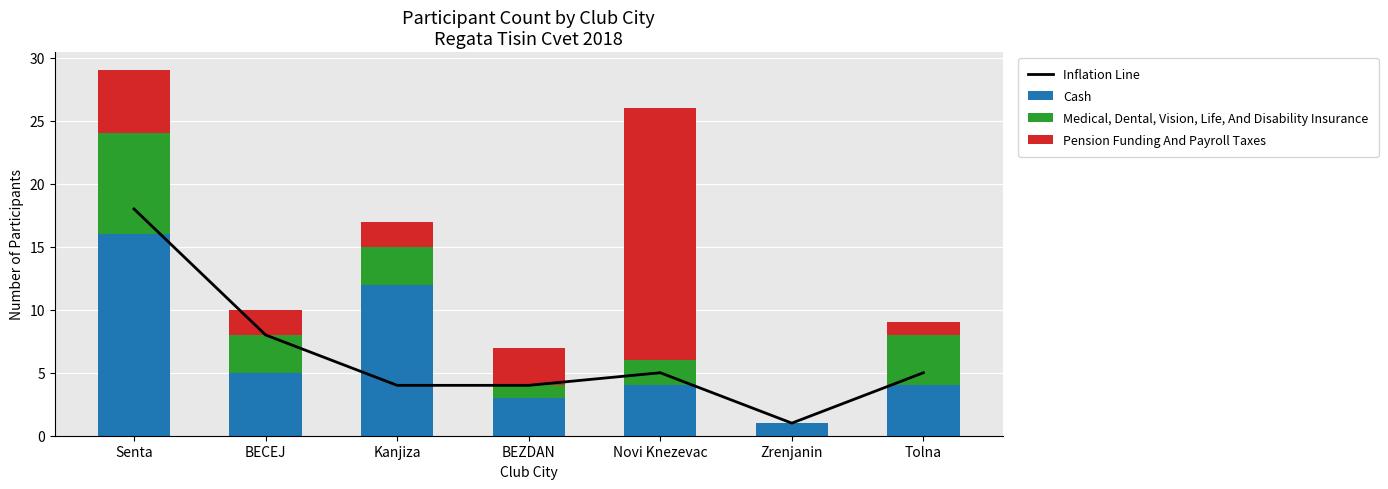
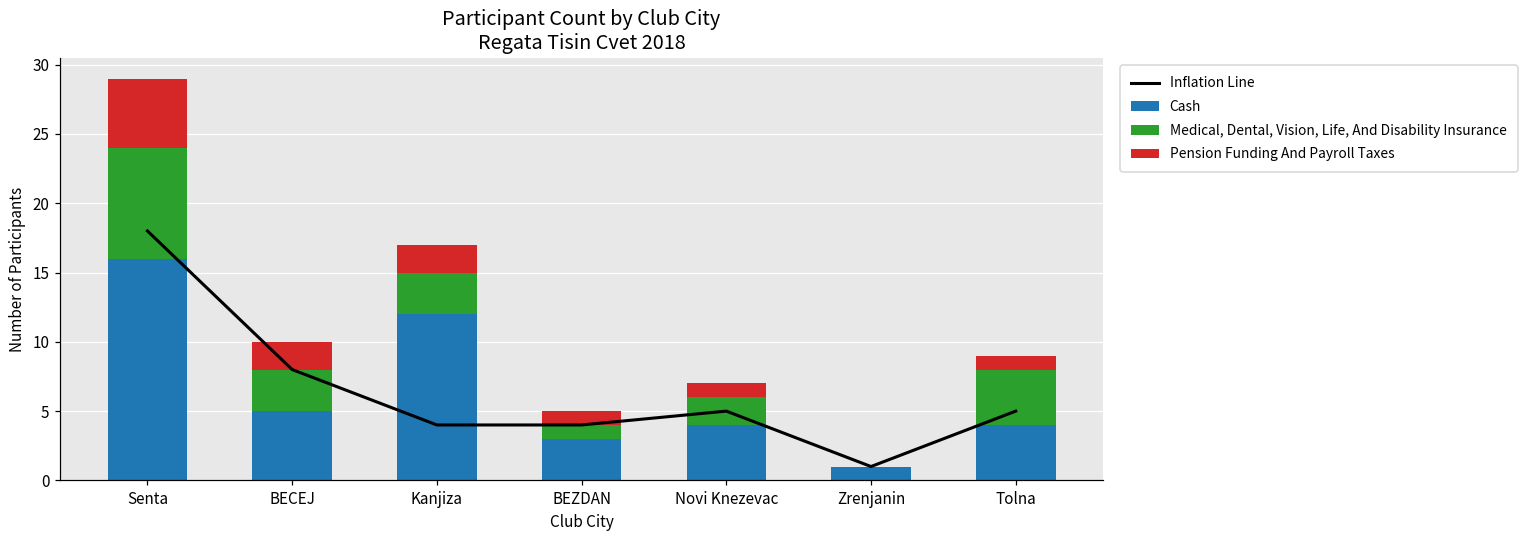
  {
    "Inflation Line": {
      "Senta": 18,
      "BECEJ": 8,
      "Kanjiza": 4,
      "BEZDAN": 4,
      "Novi Knezevac": 5,
      "Zrenjanin": 1,
      "Tolna": 5
    },
    "Cash": {
      "Senta": 16,
      "BECEJ": 5,
      "Kanjiza": 12,
      "BEZDAN": 3,
      "Novi Knezevac": 4,
      "Zrenjanin": 1,
      "Tolna": 4
    },
    "Medical, Dental, Vision, Life, And Disability Insurance": {
      "Senta": 8,
      "BECEJ": 3,
      "Kanjiza": 3,
      "BEZDAN": 1,
      "Novi Knezevac": 2,
      "Zrenjanin": 0,
      "Tolna": 4
    },
    "Pension Funding And Payroll Taxes": {
      "Senta": 5,
      "BECEJ": 2,
      "Kanjiza": 2,
-     "BEZDAN": 3,
-     "Novi Knezevac": 20,
+     "BEZDAN": 1,
+     "Novi Knezevac": 1,
      "Zrenjanin": 0,
      "Tolna": 1
    }
  }
